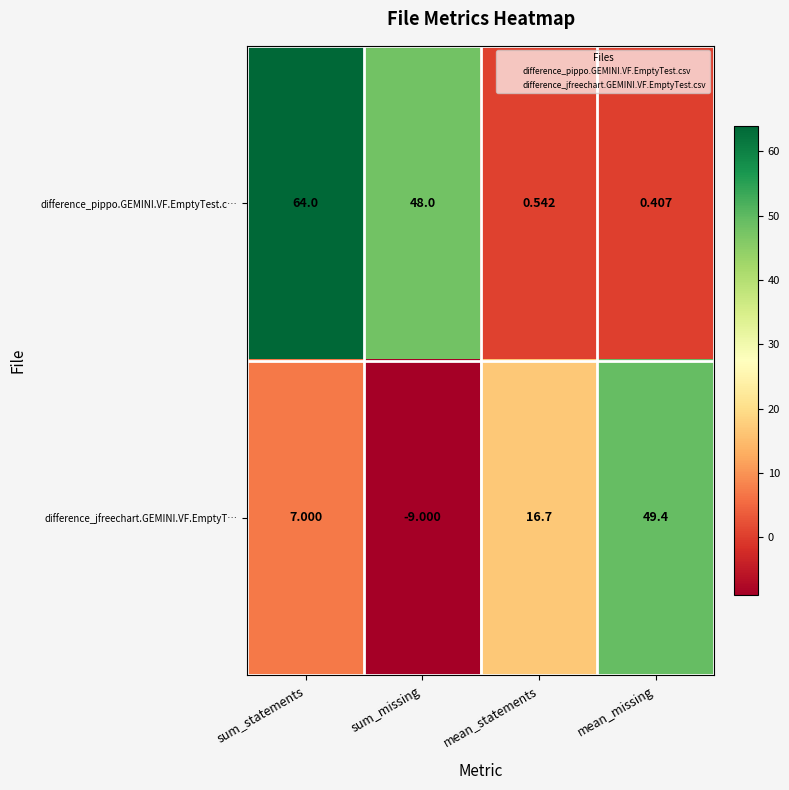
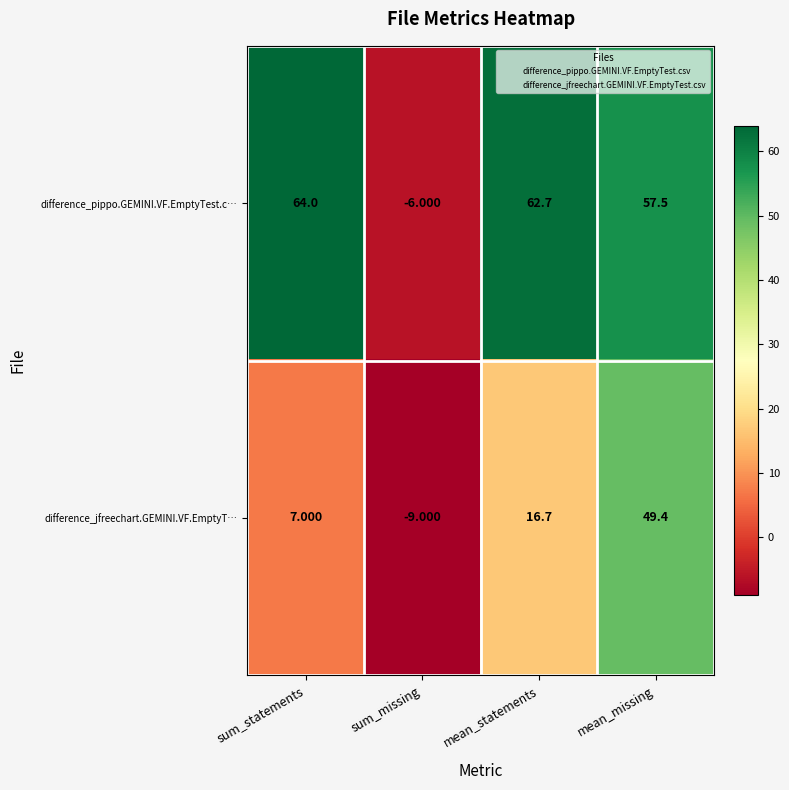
  {
    "difference_pippo.GEMINI.VF.EmptyTest.c…": {
      "sum_statements": 64.0,
-     "sum_missing": 48.0,
-     "mean_statements": 0.542,
-     "mean_missing": 0.407
+     "sum_missing": -6.000,
+     "mean_statements": 62.7,
+     "mean_missing": 57.5
    },
    "difference_jfreechart.GEMINI.VF.EmptyT…": {
      "sum_statements": 7.000,
      "sum_missing": -9.000,
      "mean_statements": 16.7,
      "mean_missing": 49.4
    }
  }
